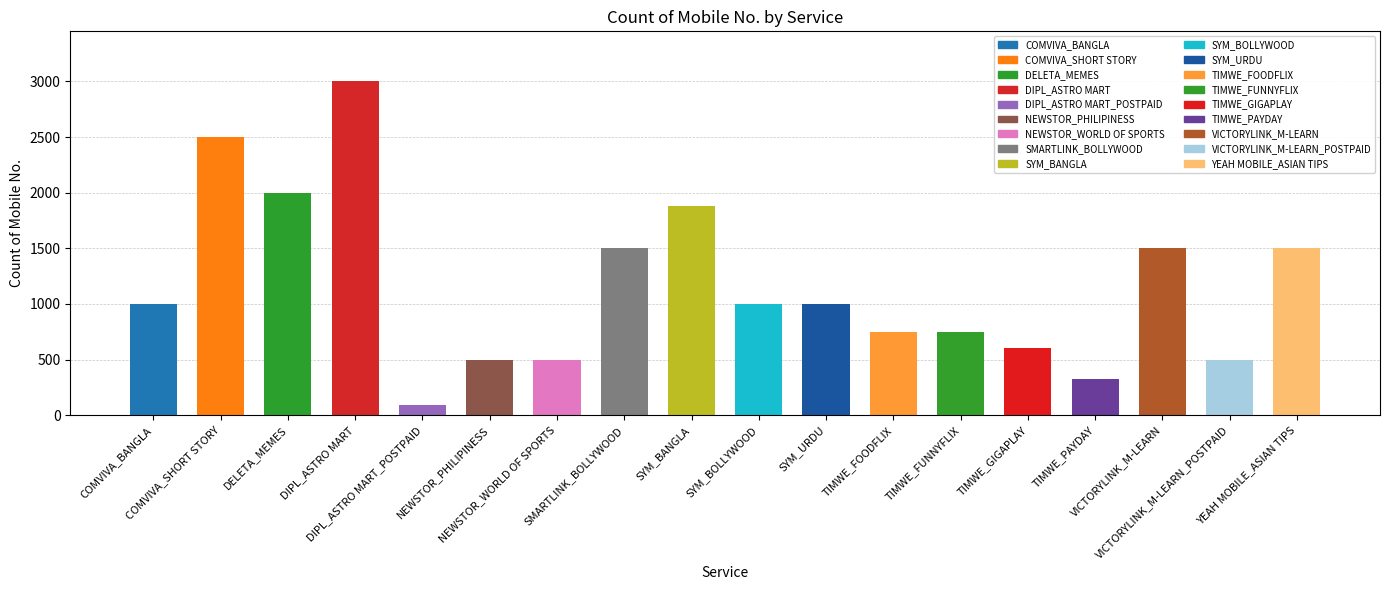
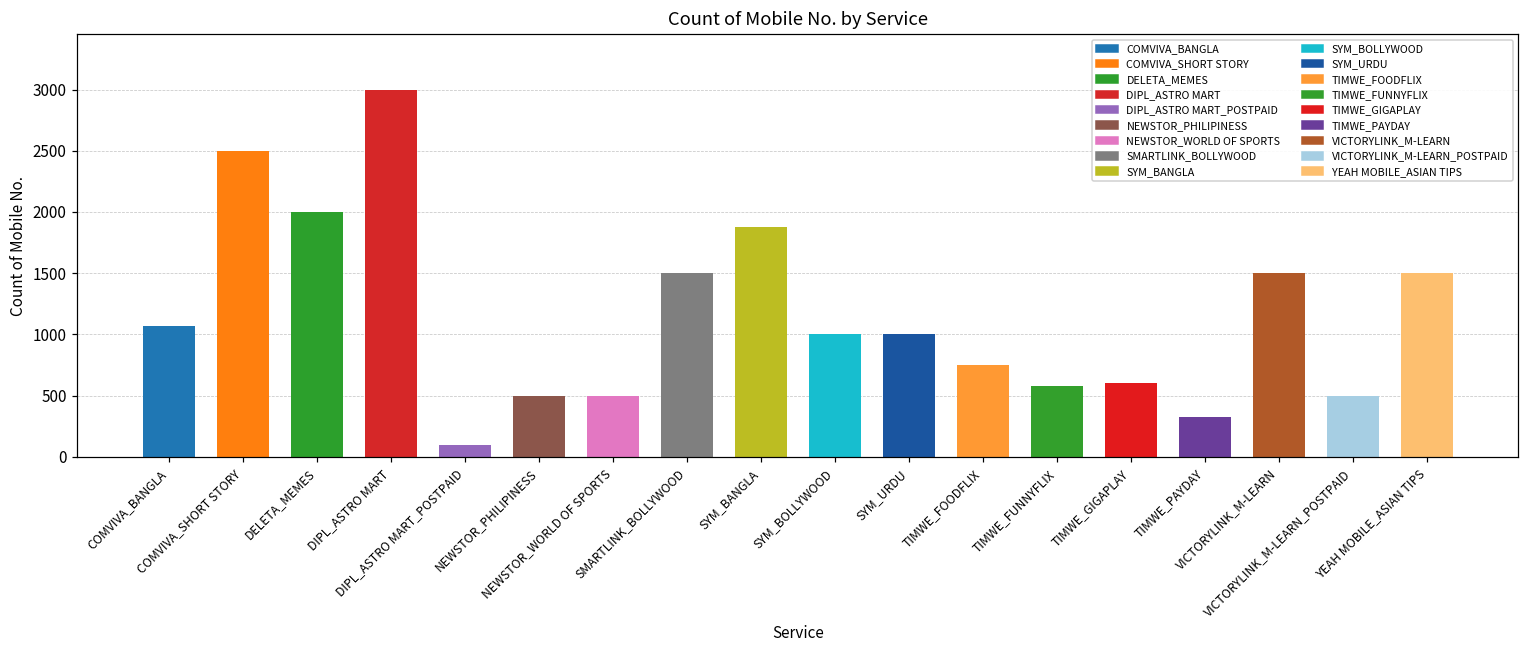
  {
-   "COMVIVA_BANGLA": 1000,
+   "COMVIVA_BANGLA": 1070,
    "COMVIVA_SHORT STORY": 2500,
    "DELETA_MEMES": 2000,
    "DIPL_ASTRO MART": 3000,
    "DIPL_ASTRO MART_POSTPAID": 100,
    "NEWSTOR_PHILIPINESS": 500,
    "NEWSTOR_WORLD OF SPORTS": 500,
    "SMARTLINK_BOLLYWOOD": 1500,
    "SYM_BANGLA": 1880,
    "SYM_BOLLYWOOD": 1000,
    "SYM_URDU": 1000,
    "TIMWE_FOODFLIX": 750,
-   "TIMWE_FUNNYFLIX": 750,
+   "TIMWE_FUNNYFLIX": 580,
    "TIMWE_GIGAPLAY": 600,
    "TIMWE_PAYDAY": 330,
    "VICTORYLINK_M-LEARN": 1500,
    "VICTORYLINK_M-LEARN_POSTPAID": 500,
    "YEAH MOBILE_ASIAN TIPS": 1500
  }
